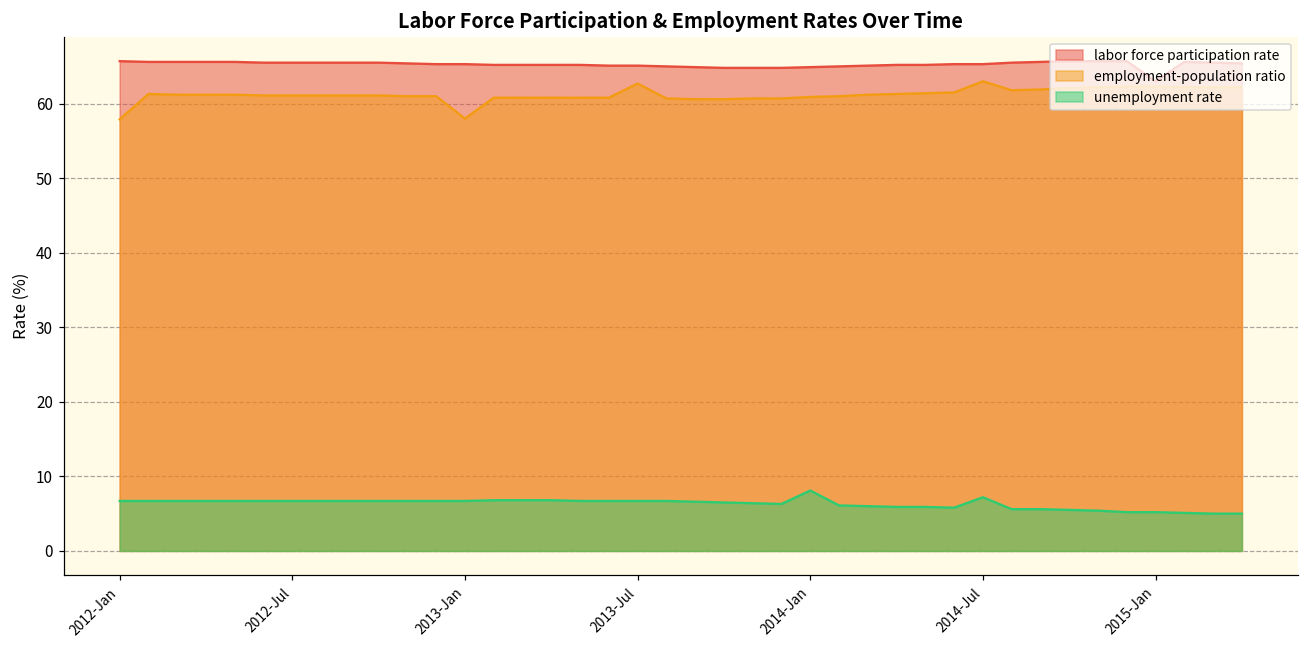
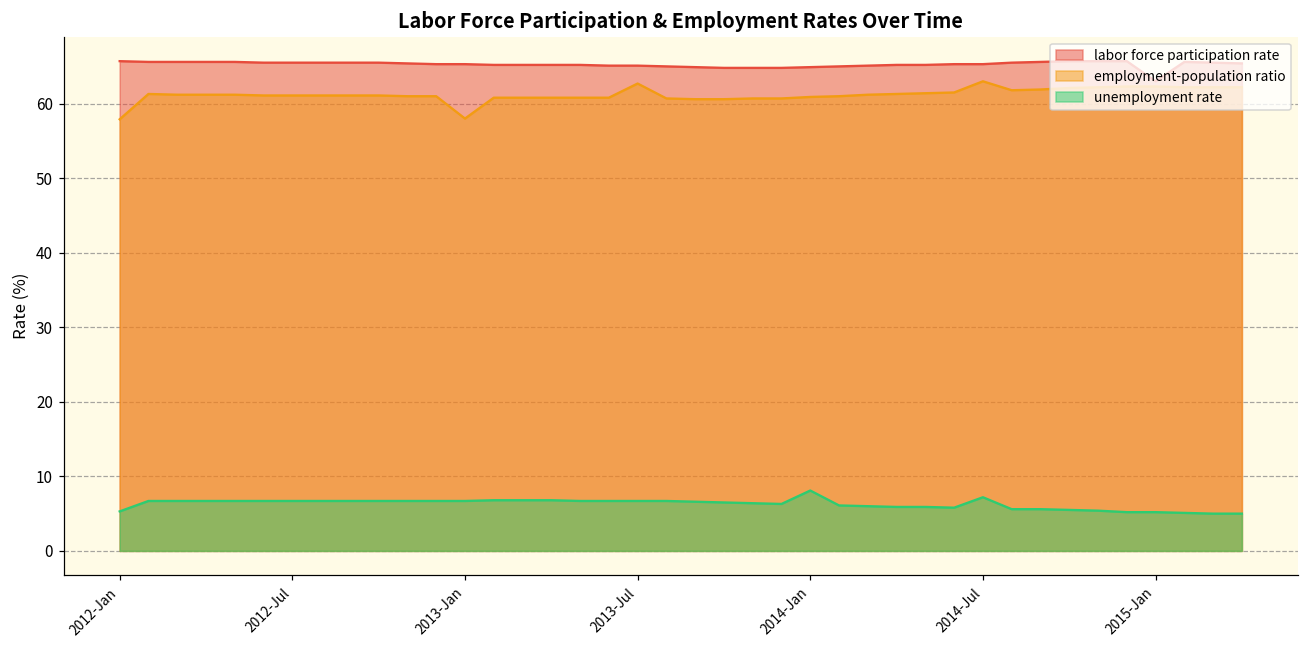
  {
    "labor force participation rate": {
      "2012-Jan": 66,
      "2012-Jul": 66,
      "2013-Jan": 65,
      "2013-Jul": 65,
      "2014-Jan": 65,
      "2014-Jul": 65
    },
    "employment-population ratio": {
      "2012-Jan": 58,
      "2012-Jul": 61,
      "2013-Jan": 58,
      "2013-Jul": 63,
      "2014-Jan": 61,
      "2014-Jul": 63
    },
    "unemployment rate": {
-     "2012-Jan": 7,
+     "2012-Jan": 5,
      "2012-Jul": 7,
      "2013-Jan": 7,
      "2013-Jul": 7,
      "2014-Jan": 8,
      "2014-Jul": 7,
      "2015-Jan": 5
    }
  }
